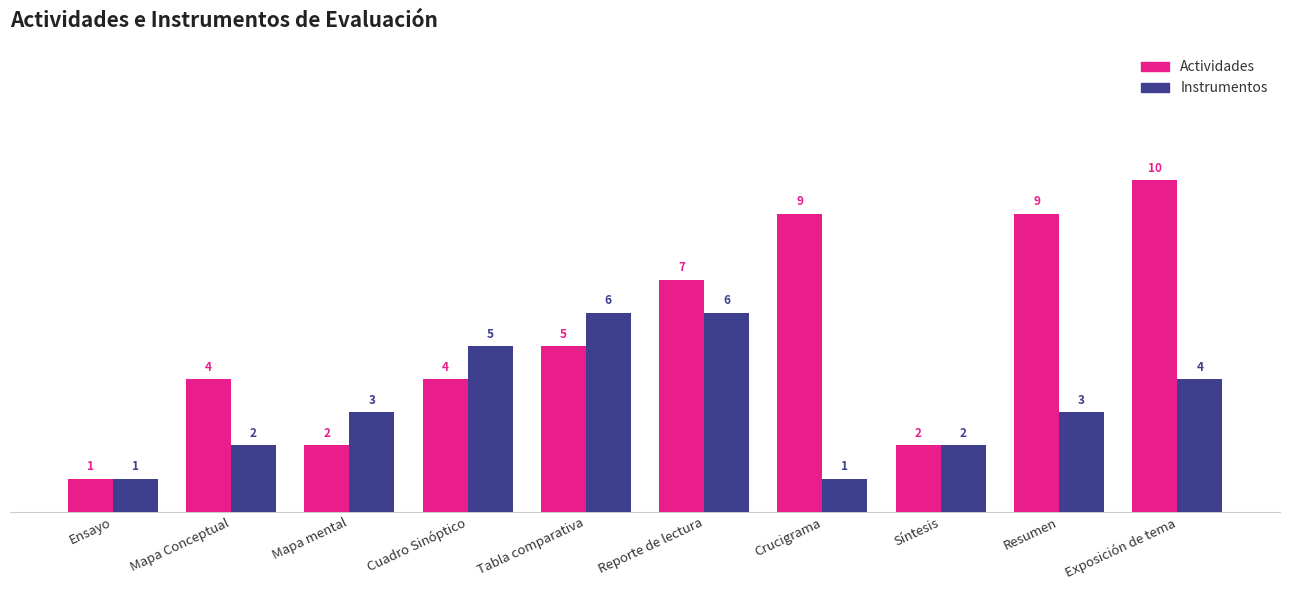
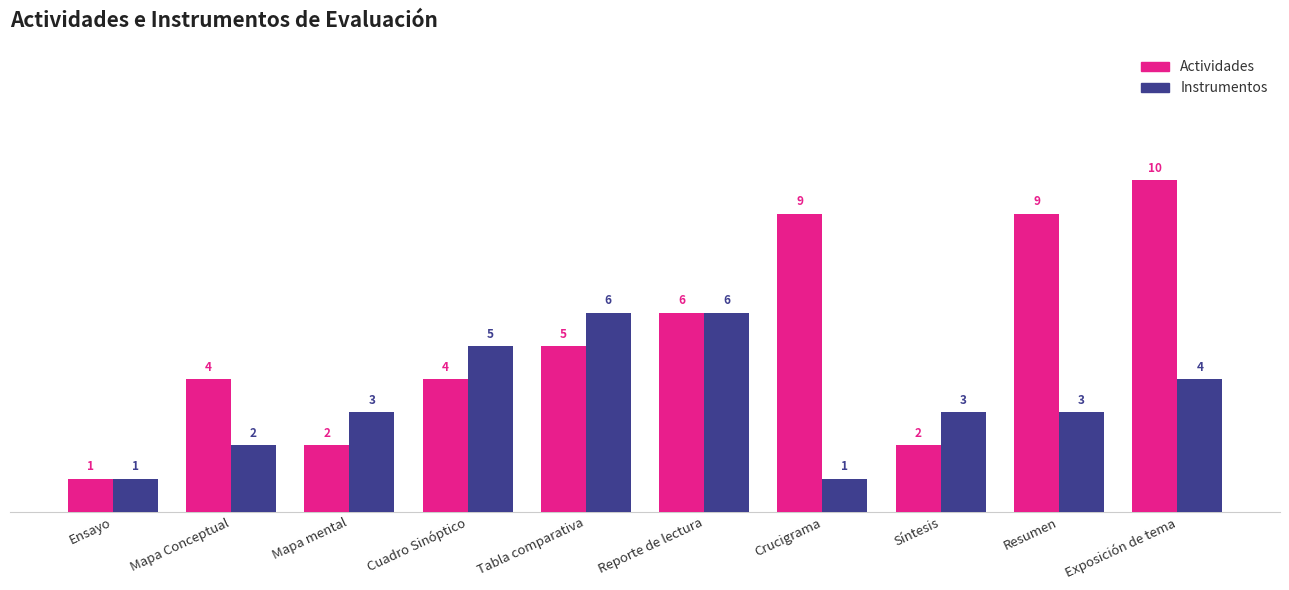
  {
    "Actividades": {
      "Ensayo": 1,
      "Mapa Conceptual": 4,
      "Mapa mental": 2,
      "Cuadro Sinóptico": 4,
      "Tabla comparativa": 5,
-     "Reporte de lectura": 7,
+     "Reporte de lectura": 6,
      "Crucigrama": 9,
      "Síntesis": 2,
      "Resumen": 9,
      "Exposición de tema": 10
    },
    "Instrumentos": {
      "Ensayo": 1,
      "Mapa Conceptual": 2,
      "Mapa mental": 3,
      "Cuadro Sinóptico": 5,
      "Tabla comparativa": 6,
      "Reporte de lectura": 6,
      "Crucigrama": 1,
-     "Síntesis": 2,
+     "Síntesis": 3,
      "Resumen": 3,
      "Exposición de tema": 4
    }
  }
